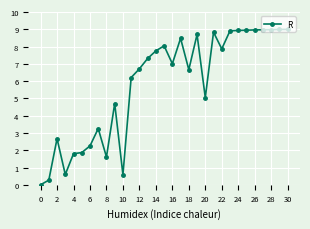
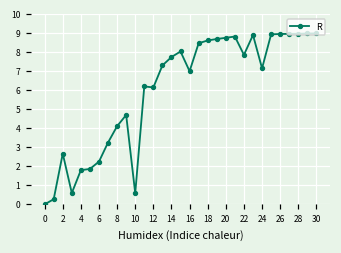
  {
    "0": 0.0,
    "2": 2.7,
    "4": 1.8,
    "6": 2.3,
-   "8": 1.6,
+   "8": 4.1,
    "10": 0.6,
-   "12": 6.7,
+   "12": 6.2,
    "14": 7.8,
    "16": 7.0,
-   "18": 6.7,
-   "20": 5.0,
+   "18": 8.6,
+   "20": 8.8,
    "22": 7.9,
-   "24": 8.9,
+   "24": 7.2,
    "26": 9.0
  }
